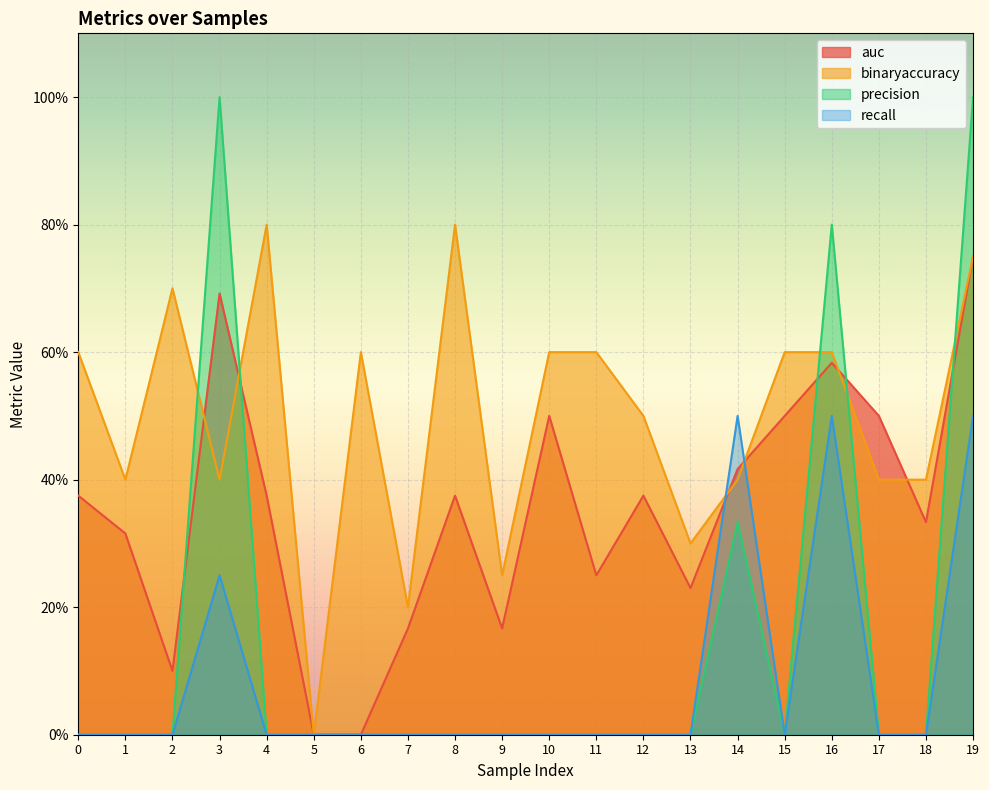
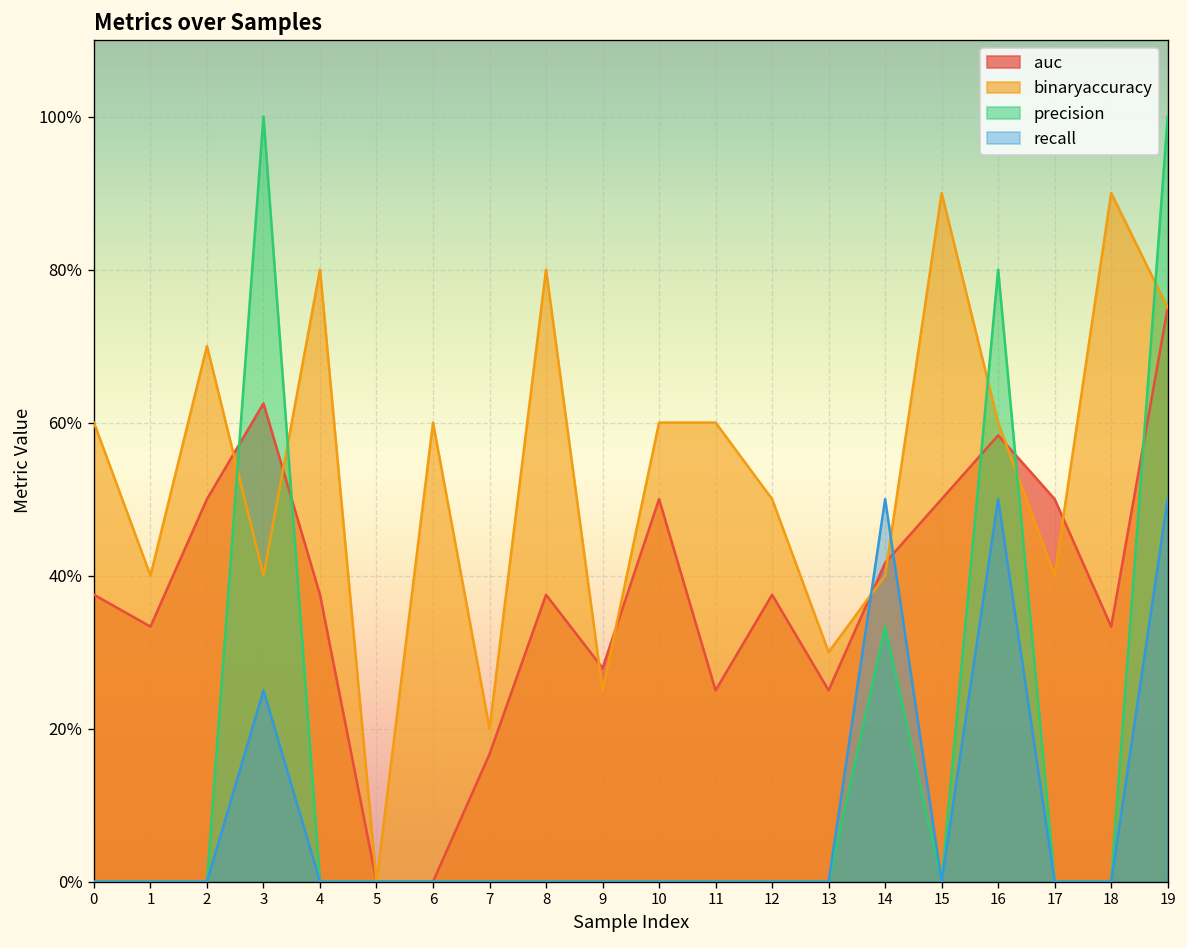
  {
    "auc": {
      "0": "38%",
-     "1": "32%",
-     "2": "10%",
-     "3": "69%",
+     "1": "33%",
+     "2": "50%",
+     "3": "63%",
      "4": "38%",
      "7": "17%",
      "8": "38%",
-     "9": "17%",
+     "9": "28%",
      "10": "50%",
      "11": "25%",
      "12": "38%",
-     "13": "23%",
+     "13": "25%",
      "14": "42%",
      "15": "50%",
      "16": "58%",
      "17": "50%",
      "18": "33%"
    },
    "binaryaccuracy": {
      "0": "60%",
      "1": "40%",
      "2": "70%",
      "3": "40%",
      "4": "80%",
      "6": "60%",
      "7": "20%",
      "8": "80%",
      "9": "25%",
      "10": "60%",
      "11": "60%",
      "12": "50%",
      "13": "30%",
      "14": "40%",
-     "15": "60%",
+     "15": "90%",
      "16": "60%",
      "17": "40%",
-     "18": "40%"
+     "18": "90%"
    },
    "precision": {
      "3": "100%",
      "14": "33%",
      "16": "80%",
      "19": "100%"
    },
    "recall": {
      "3": "25%",
      "14": "50%",
      "16": "50%",
      "19": "50%"
    }
  }
